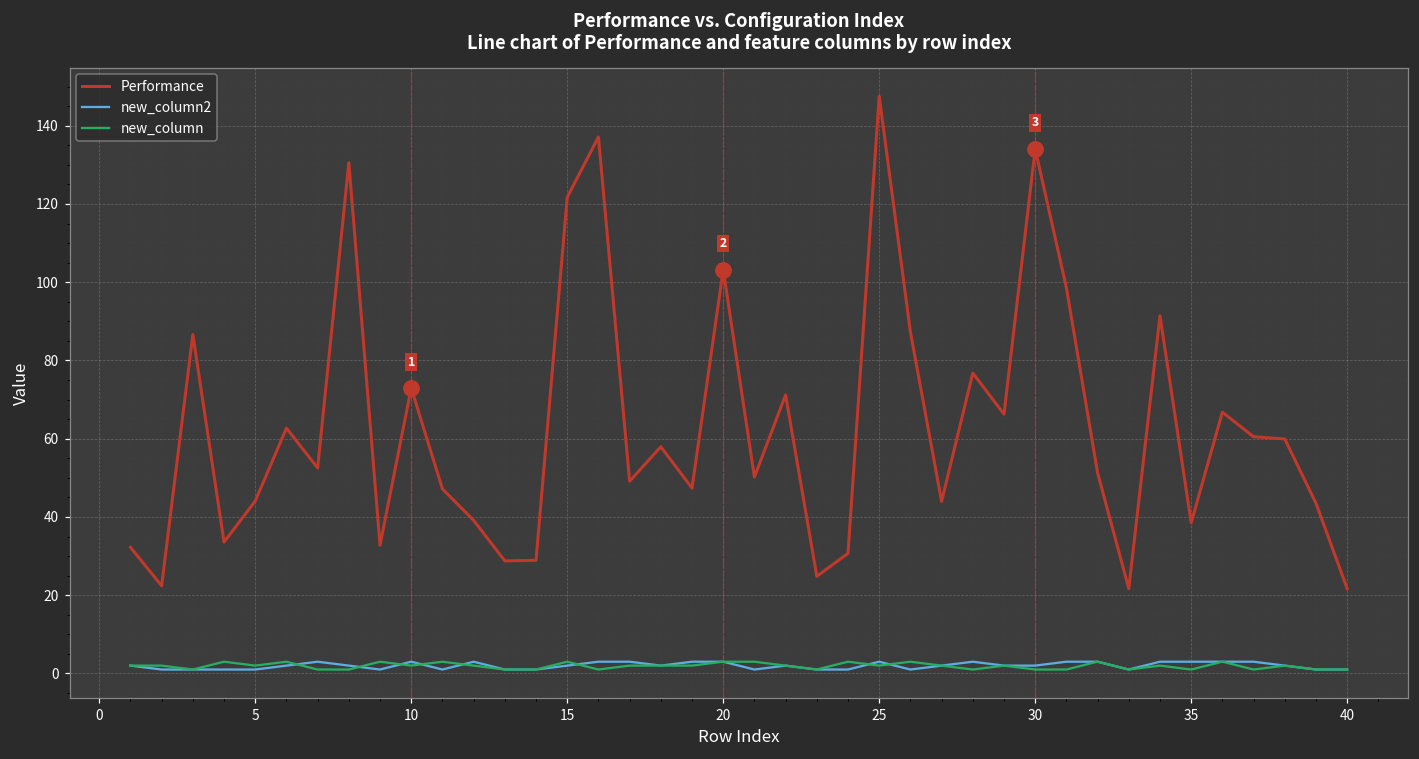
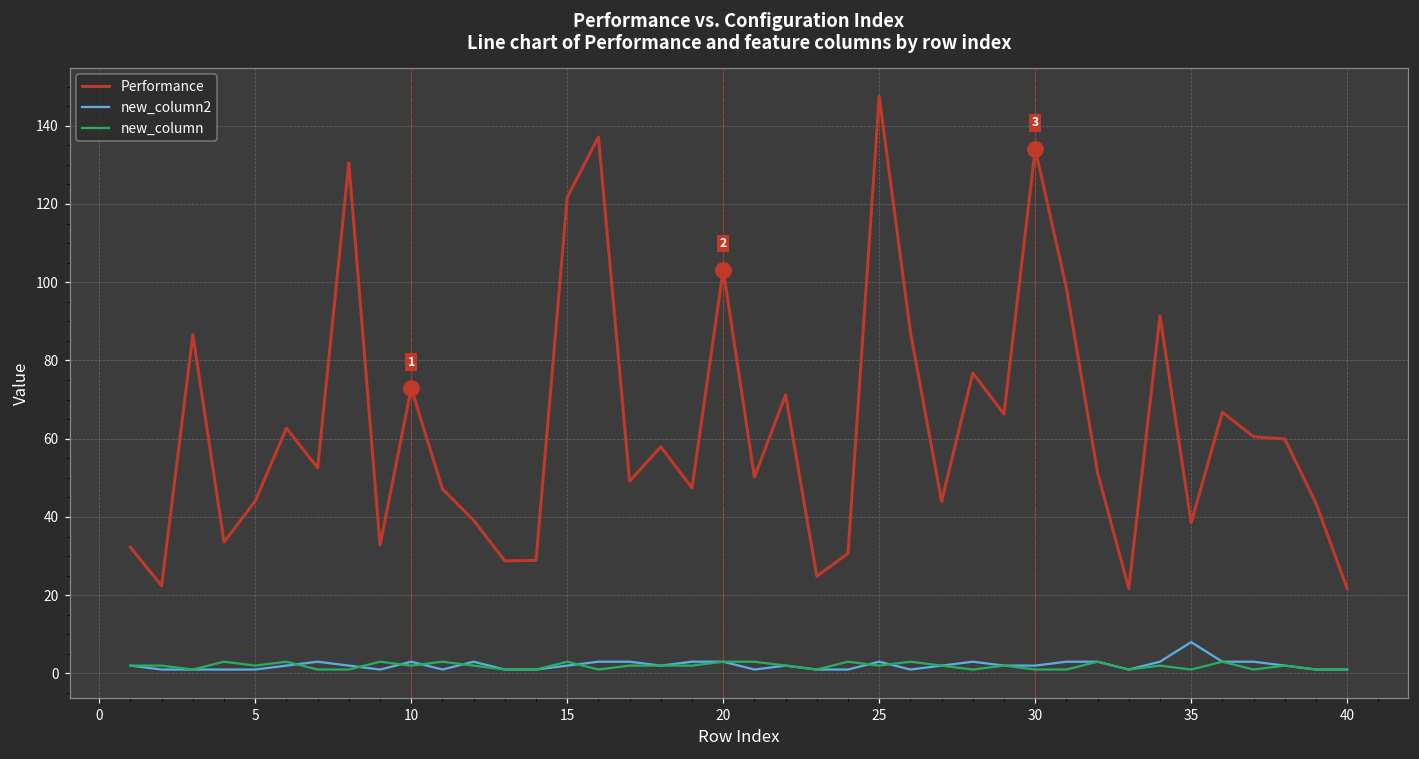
  {
    "new_column2": {
      "5": 1,
      "10": 3,
      "15": 2,
      "25": 3,
      "30": 2,
-     "35": 3
+     "35": 8
    },
    "new_column": {
      "5": 2,
      "10": 2,
      "15": 3,
      "25": 2,
      "30": 1,
      "35": 1
    }
  }
